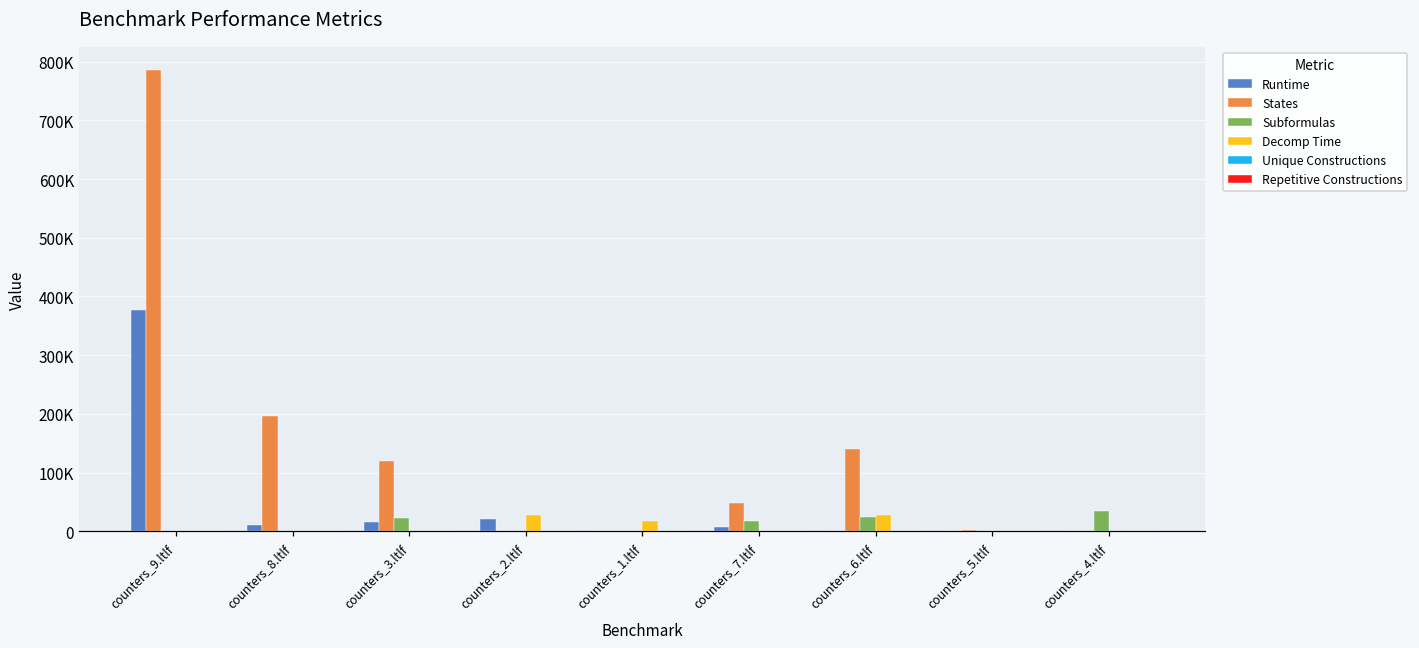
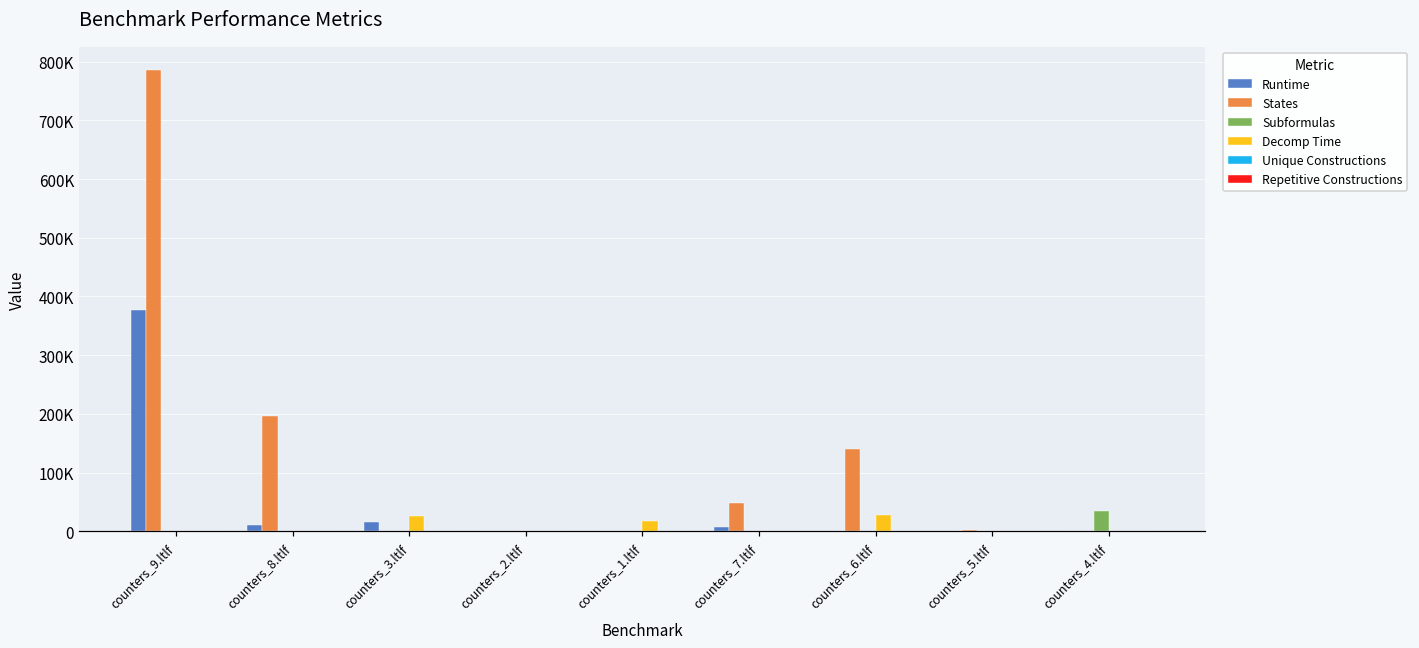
  {
    "Runtime": {
      "counters_9.ltlf": 380000,
      "counters_8.ltlf": 10000,
      "counters_3.ltlf": 20000,
-     "counters_2.ltlf": 20000,
+     "counters_2.ltlf": 0,
      "counters_7.ltlf": 10000
    },
    "States": {
      "counters_9.ltlf": 790000,
      "counters_8.ltlf": 200000,
-     "counters_3.ltlf": 120000,
+     "counters_3.ltlf": 0,
      "counters_7.ltlf": 50000,
      "counters_6.ltlf": 140000
    },
    "Subformulas": {
-     "counters_3.ltlf": 20000,
-     "counters_7.ltlf": 20000,
-     "counters_6.ltlf": 20000,
+     "counters_3.ltlf": 0,
+     "counters_7.ltlf": 0,
+     "counters_6.ltlf": 0,
      "counters_4.ltlf": 40000
    },
    "Decomp Time": {
-     "counters_3.ltlf": 0,
-     "counters_2.ltlf": 30000,
+     "counters_3.ltlf": 30000,
+     "counters_2.ltlf": 0,
      "counters_1.ltlf": 20000,
      "counters_6.ltlf": 30000
    },
    "Repetitive Constructions": {
      "counters_9.ltlf": 0,
      "counters_8.ltlf": 0,
      "counters_3.ltlf": 0,
      "counters_2.ltlf": 0,
      "counters_1.ltlf": 0,
      "counters_7.ltlf": 0,
      "counters_6.ltlf": 0,
      "counters_5.ltlf": 0,
      "counters_4.ltlf": 0
    }
  }
